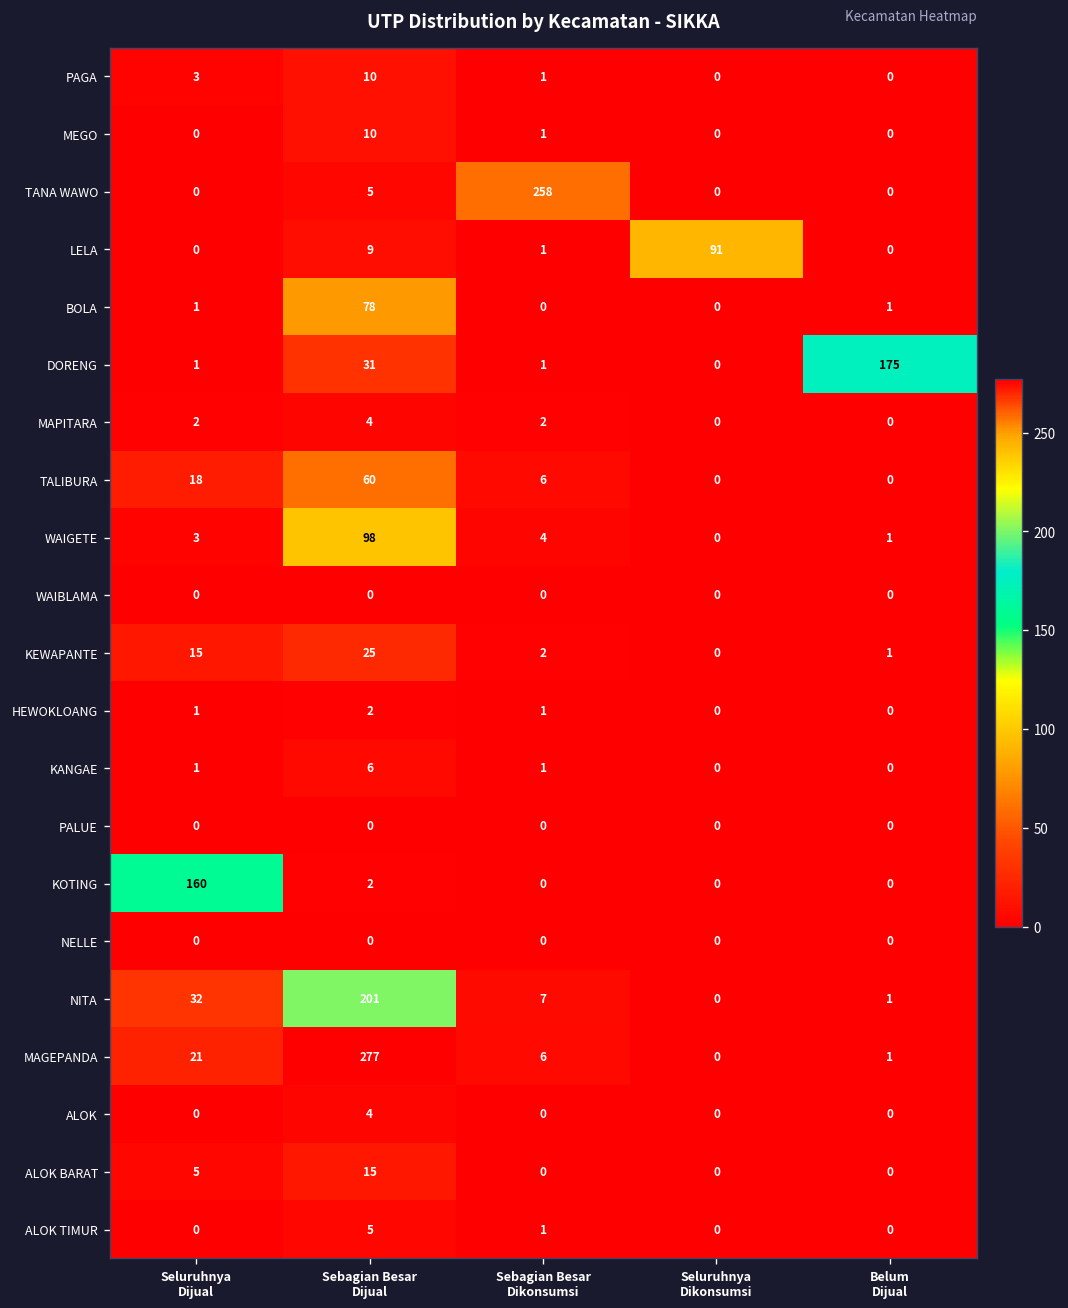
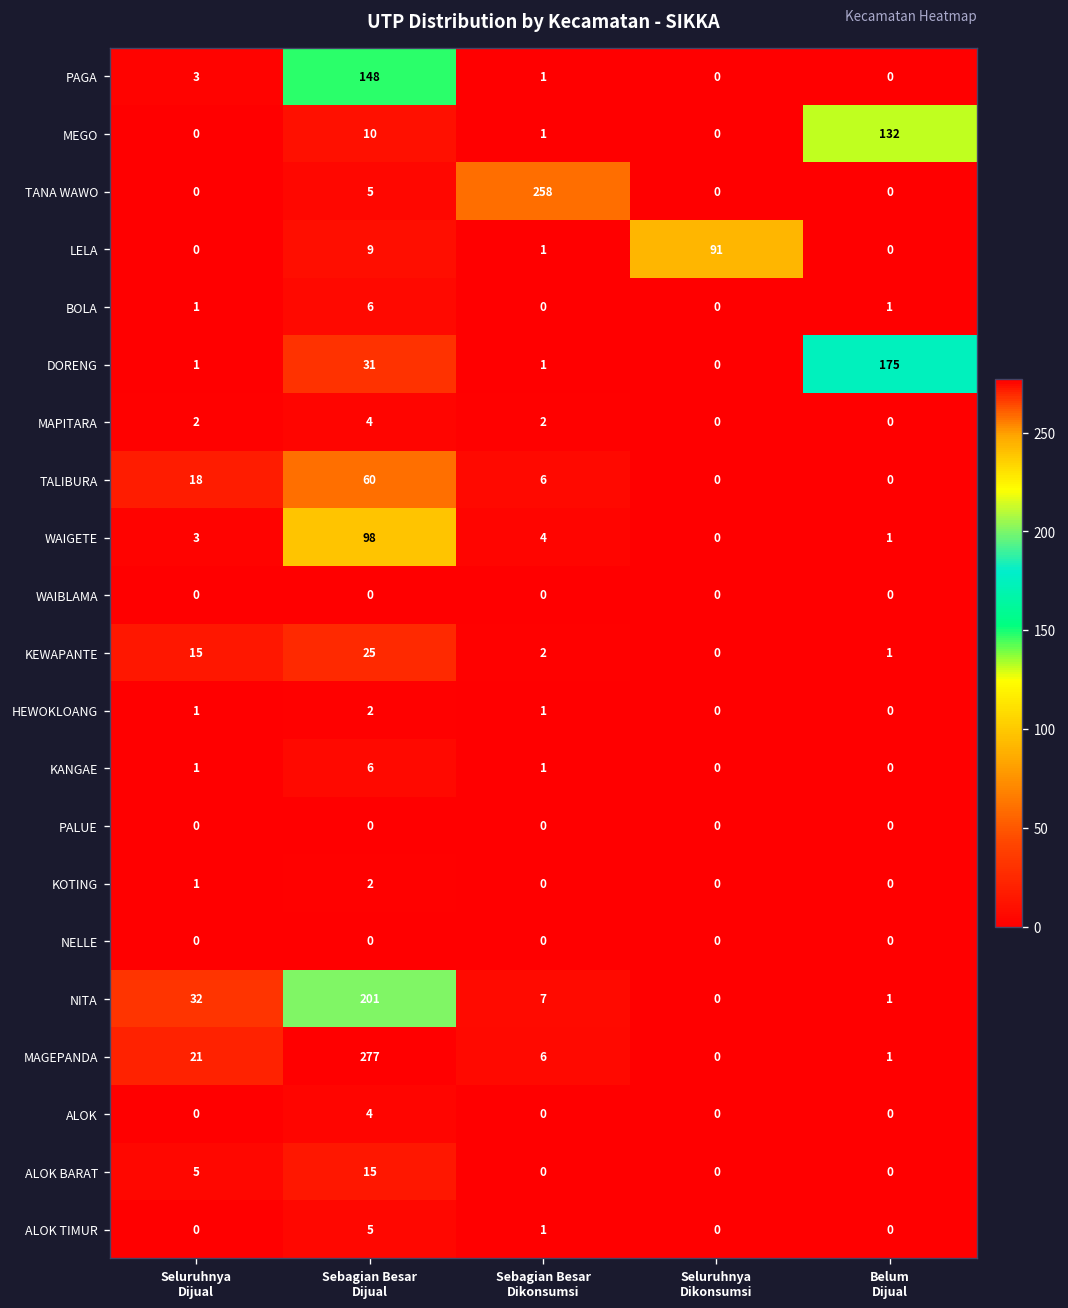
  {
    "PAGA": {
      "Seluruhnya Dijual": 3,
-     "Sebagian Besar Dijual": 10,
+     "Sebagian Besar Dijual": 148,
      "Sebagian Besar Dikonsumsi": 1,
      "Seluruhnya Dikonsumsi": 0,
      "Belum Dijual": 0
    },
    "MEGO": {
      "Seluruhnya Dijual": 0,
      "Sebagian Besar Dijual": 10,
      "Sebagian Besar Dikonsumsi": 1,
      "Seluruhnya Dikonsumsi": 0,
-     "Belum Dijual": 0
+     "Belum Dijual": 132
    },
    "TANA WAWO": {
      "Seluruhnya Dijual": 0,
      "Sebagian Besar Dijual": 5,
      "Sebagian Besar Dikonsumsi": 258,
      "Seluruhnya Dikonsumsi": 0,
      "Belum Dijual": 0
    },
    "LELA": {
      "Seluruhnya Dijual": 0,
      "Sebagian Besar Dijual": 9,
      "Sebagian Besar Dikonsumsi": 1,
      "Seluruhnya Dikonsumsi": 91,
      "Belum Dijual": 0
    },
    "BOLA": {
      "Seluruhnya Dijual": 1,
-     "Sebagian Besar Dijual": 78,
+     "Sebagian Besar Dijual": 6,
      "Sebagian Besar Dikonsumsi": 0,
      "Seluruhnya Dikonsumsi": 0,
      "Belum Dijual": 1
    },
    "DORENG": {
      "Seluruhnya Dijual": 1,
      "Sebagian Besar Dijual": 31,
      "Sebagian Besar Dikonsumsi": 1,
      "Seluruhnya Dikonsumsi": 0,
      "Belum Dijual": 175
    },
    "MAPITARA": {
      "Seluruhnya Dijual": 2,
      "Sebagian Besar Dijual": 4,
      "Sebagian Besar Dikonsumsi": 2,
      "Seluruhnya Dikonsumsi": 0,
      "Belum Dijual": 0
    },
    "TALIBURA": {
      "Seluruhnya Dijual": 18,
      "Sebagian Besar Dijual": 60,
      "Sebagian Besar Dikonsumsi": 6,
      "Seluruhnya Dikonsumsi": 0,
      "Belum Dijual": 0
    },
    "WAIGETE": {
      "Seluruhnya Dijual": 3,
      "Sebagian Besar Dijual": 98,
      "Sebagian Besar Dikonsumsi": 4,
      "Seluruhnya Dikonsumsi": 0,
      "Belum Dijual": 1
    },
    "WAIBLAMA": {
      "Seluruhnya Dijual": 0,
      "Sebagian Besar Dijual": 0,
      "Sebagian Besar Dikonsumsi": 0,
      "Seluruhnya Dikonsumsi": 0,
      "Belum Dijual": 0
    },
    "KEWAPANTE": {
      "Seluruhnya Dijual": 15,
      "Sebagian Besar Dijual": 25,
      "Sebagian Besar Dikonsumsi": 2,
      "Seluruhnya Dikonsumsi": 0,
      "Belum Dijual": 1
    },
    "HEWOKLOANG": {
      "Seluruhnya Dijual": 1,
      "Sebagian Besar Dijual": 2,
      "Sebagian Besar Dikonsumsi": 1,
      "Seluruhnya Dikonsumsi": 0,
      "Belum Dijual": 0
    },
    "KANGAE": {
      "Seluruhnya Dijual": 1,
      "Sebagian Besar Dijual": 6,
      "Sebagian Besar Dikonsumsi": 1,
      "Seluruhnya Dikonsumsi": 0,
      "Belum Dijual": 0
    },
    "PALUE": {
      "Seluruhnya Dijual": 0,
      "Sebagian Besar Dijual": 0,
      "Sebagian Besar Dikonsumsi": 0,
      "Seluruhnya Dikonsumsi": 0,
      "Belum Dijual": 0
    },
    "KOTING": {
-     "Seluruhnya Dijual": 160,
+     "Seluruhnya Dijual": 1,
      "Sebagian Besar Dijual": 2,
      "Sebagian Besar Dikonsumsi": 0,
      "Seluruhnya Dikonsumsi": 0,
      "Belum Dijual": 0
    },
    "NELLE": {
      "Seluruhnya Dijual": 0,
      "Sebagian Besar Dijual": 0,
      "Sebagian Besar Dikonsumsi": 0,
      "Seluruhnya Dikonsumsi": 0,
      "Belum Dijual": 0
    },
    "NITA": {
      "Seluruhnya Dijual": 32,
      "Sebagian Besar Dijual": 201,
      "Sebagian Besar Dikonsumsi": 7,
      "Seluruhnya Dikonsumsi": 0,
      "Belum Dijual": 1
    },
    "MAGEPANDA": {
      "Seluruhnya Dijual": 21,
      "Sebagian Besar Dijual": 277,
      "Sebagian Besar Dikonsumsi": 6,
      "Seluruhnya Dikonsumsi": 0,
      "Belum Dijual": 1
    },
    "ALOK": {
      "Seluruhnya Dijual": 0,
      "Sebagian Besar Dijual": 4,
      "Sebagian Besar Dikonsumsi": 0,
      "Seluruhnya Dikonsumsi": 0,
      "Belum Dijual": 0
    },
    "ALOK BARAT": {
      "Seluruhnya Dijual": 5,
      "Sebagian Besar Dijual": 15,
      "Sebagian Besar Dikonsumsi": 0,
      "Seluruhnya Dikonsumsi": 0,
      "Belum Dijual": 0
    },
    "ALOK TIMUR": {
      "Seluruhnya Dijual": 0,
      "Sebagian Besar Dijual": 5,
      "Sebagian Besar Dikonsumsi": 1,
      "Seluruhnya Dikonsumsi": 0,
      "Belum Dijual": 0
    }
  }
